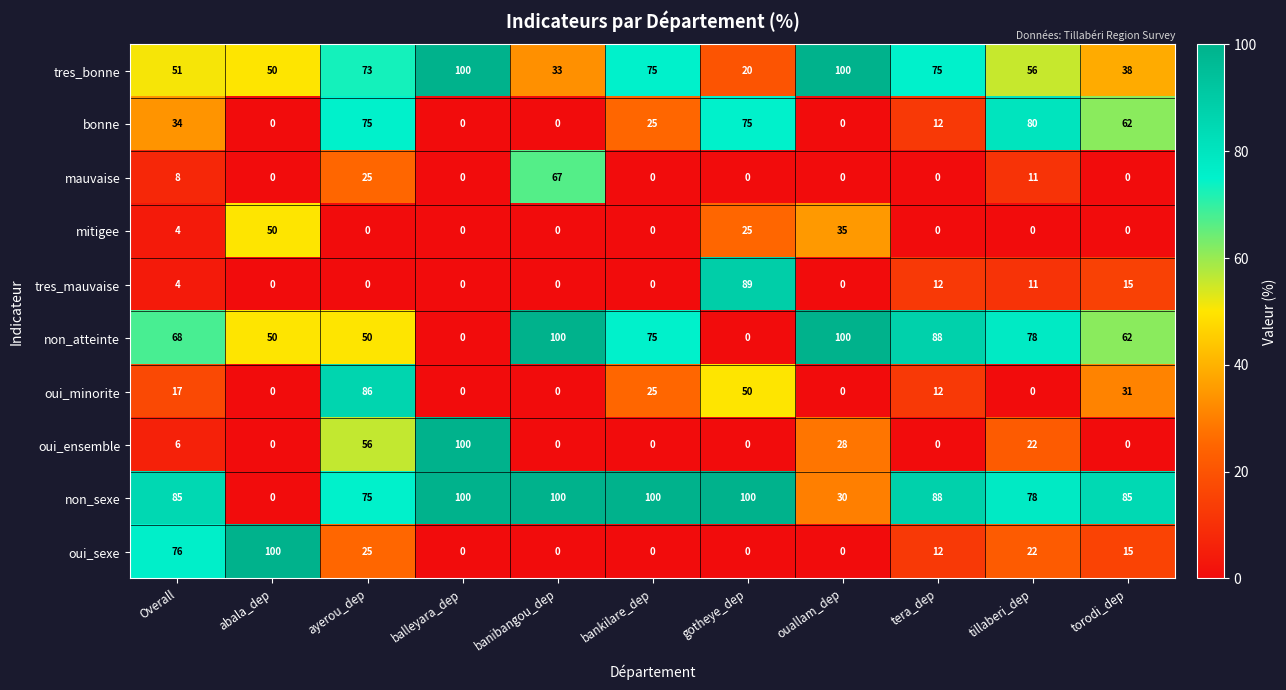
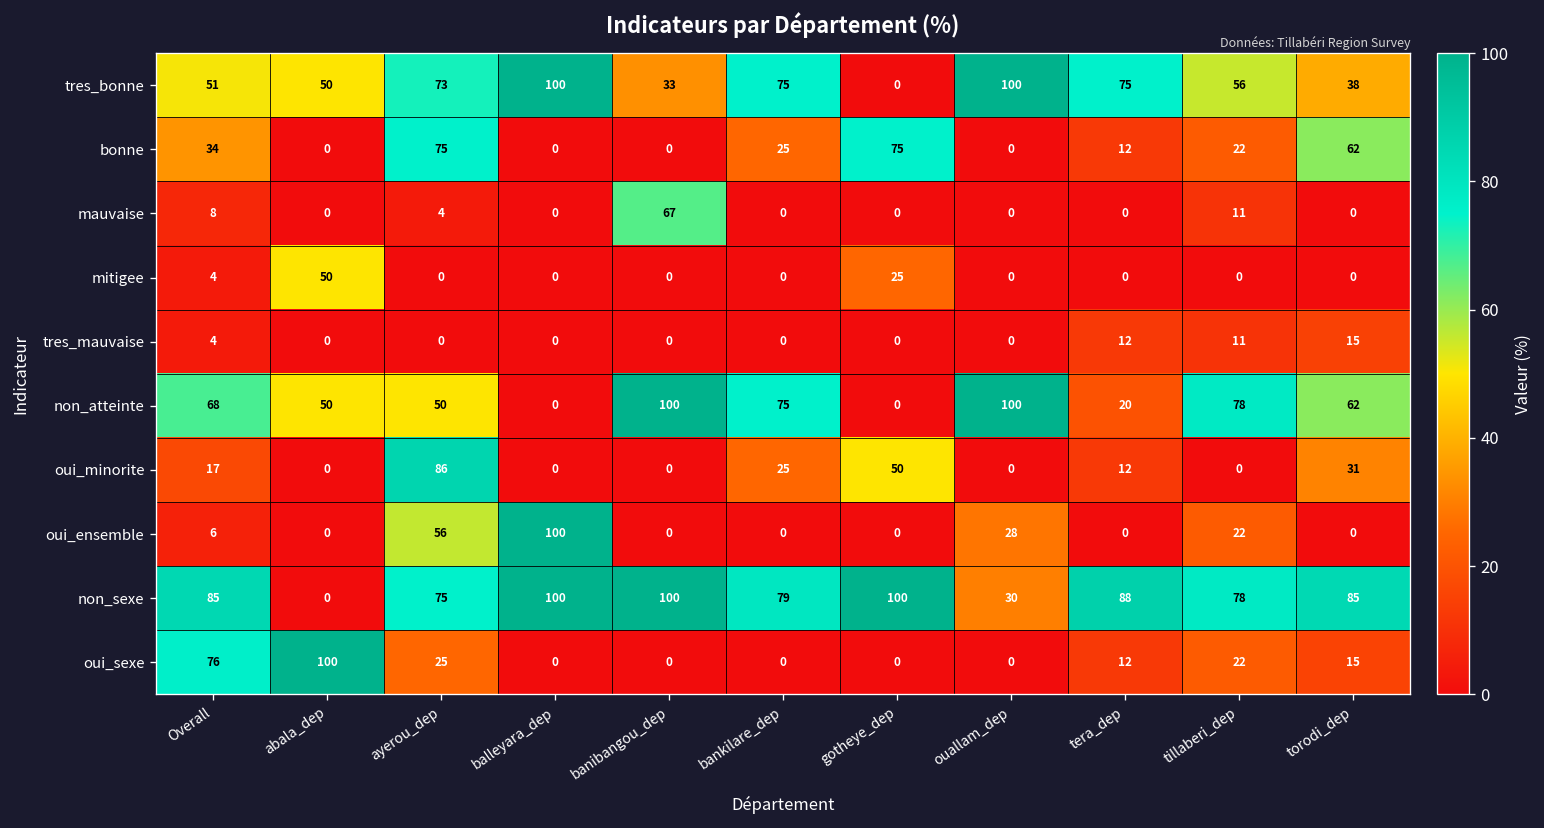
  {
    "tres_bonne": {
      "Overall": 51,
      "abala_dep": 50,
      "ayerou_dep": 73,
      "balleyara_dep": 100,
      "banibangou_dep": 33,
      "bankilare_dep": 75,
-     "gotheye_dep": 20,
+     "gotheye_dep": 0,
      "ouallam_dep": 100,
      "tera_dep": 75,
      "tillaberi_dep": 56,
      "torodi_dep": 38
    },
    "bonne": {
      "Overall": 34,
      "abala_dep": 0,
      "ayerou_dep": 75,
      "balleyara_dep": 0,
      "banibangou_dep": 0,
      "bankilare_dep": 25,
      "gotheye_dep": 75,
      "ouallam_dep": 0,
      "tera_dep": 12,
-     "tillaberi_dep": 80,
+     "tillaberi_dep": 22,
      "torodi_dep": 62
    },
    "mauvaise": {
      "Overall": 8,
      "abala_dep": 0,
-     "ayerou_dep": 25,
+     "ayerou_dep": 4,
      "balleyara_dep": 0,
      "banibangou_dep": 67,
      "bankilare_dep": 0,
      "gotheye_dep": 0,
      "ouallam_dep": 0,
      "tera_dep": 0,
      "tillaberi_dep": 11,
      "torodi_dep": 0
    },
    "mitigee": {
      "Overall": 4,
      "abala_dep": 50,
      "ayerou_dep": 0,
      "balleyara_dep": 0,
      "banibangou_dep": 0,
      "bankilare_dep": 0,
      "gotheye_dep": 25,
-     "ouallam_dep": 35,
+     "ouallam_dep": 0,
      "tera_dep": 0,
      "tillaberi_dep": 0,
      "torodi_dep": 0
    },
    "tres_mauvaise": {
      "Overall": 4,
      "abala_dep": 0,
      "ayerou_dep": 0,
      "balleyara_dep": 0,
      "banibangou_dep": 0,
      "bankilare_dep": 0,
-     "gotheye_dep": 89,
+     "gotheye_dep": 0,
      "ouallam_dep": 0,
      "tera_dep": 12,
      "tillaberi_dep": 11,
      "torodi_dep": 15
    },
    "non_atteinte": {
      "Overall": 68,
      "abala_dep": 50,
      "ayerou_dep": 50,
      "balleyara_dep": 0,
      "banibangou_dep": 100,
      "bankilare_dep": 75,
      "gotheye_dep": 0,
      "ouallam_dep": 100,
-     "tera_dep": 88,
+     "tera_dep": 20,
      "tillaberi_dep": 78,
      "torodi_dep": 62
    },
    "oui_minorite": {
      "Overall": 17,
      "abala_dep": 0,
      "ayerou_dep": 86,
      "balleyara_dep": 0,
      "banibangou_dep": 0,
      "bankilare_dep": 25,
      "gotheye_dep": 50,
      "ouallam_dep": 0,
      "tera_dep": 12,
      "tillaberi_dep": 0,
      "torodi_dep": 31
    },
    "oui_ensemble": {
      "Overall": 6,
      "abala_dep": 0,
      "ayerou_dep": 56,
      "balleyara_dep": 100,
      "banibangou_dep": 0,
      "bankilare_dep": 0,
      "gotheye_dep": 0,
      "ouallam_dep": 28,
      "tera_dep": 0,
      "tillaberi_dep": 22,
      "torodi_dep": 0
    },
    "non_sexe": {
      "Overall": 85,
      "abala_dep": 0,
      "ayerou_dep": 75,
      "balleyara_dep": 100,
      "banibangou_dep": 100,
-     "bankilare_dep": 100,
+     "bankilare_dep": 79,
      "gotheye_dep": 100,
      "ouallam_dep": 30,
      "tera_dep": 88,
      "tillaberi_dep": 78,
      "torodi_dep": 85
    },
    "oui_sexe": {
      "Overall": 76,
      "abala_dep": 100,
      "ayerou_dep": 25,
      "balleyara_dep": 0,
      "banibangou_dep": 0,
      "bankilare_dep": 0,
      "gotheye_dep": 0,
      "ouallam_dep": 0,
      "tera_dep": 12,
      "tillaberi_dep": 22,
      "torodi_dep": 15
    }
  }
